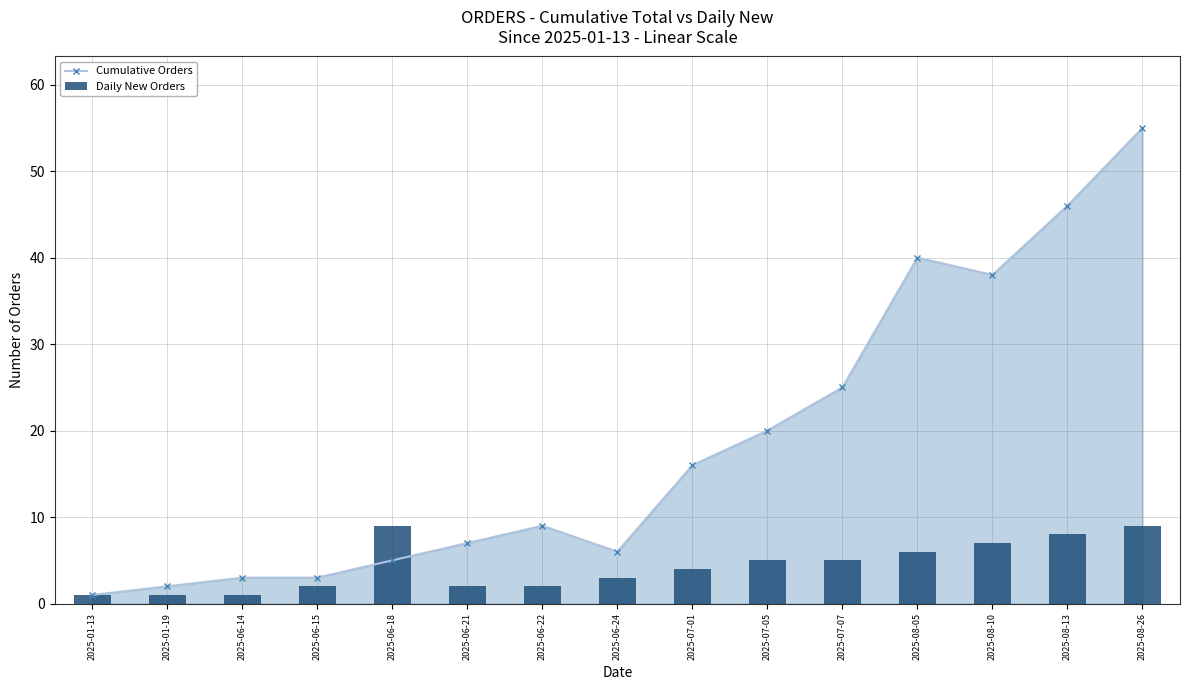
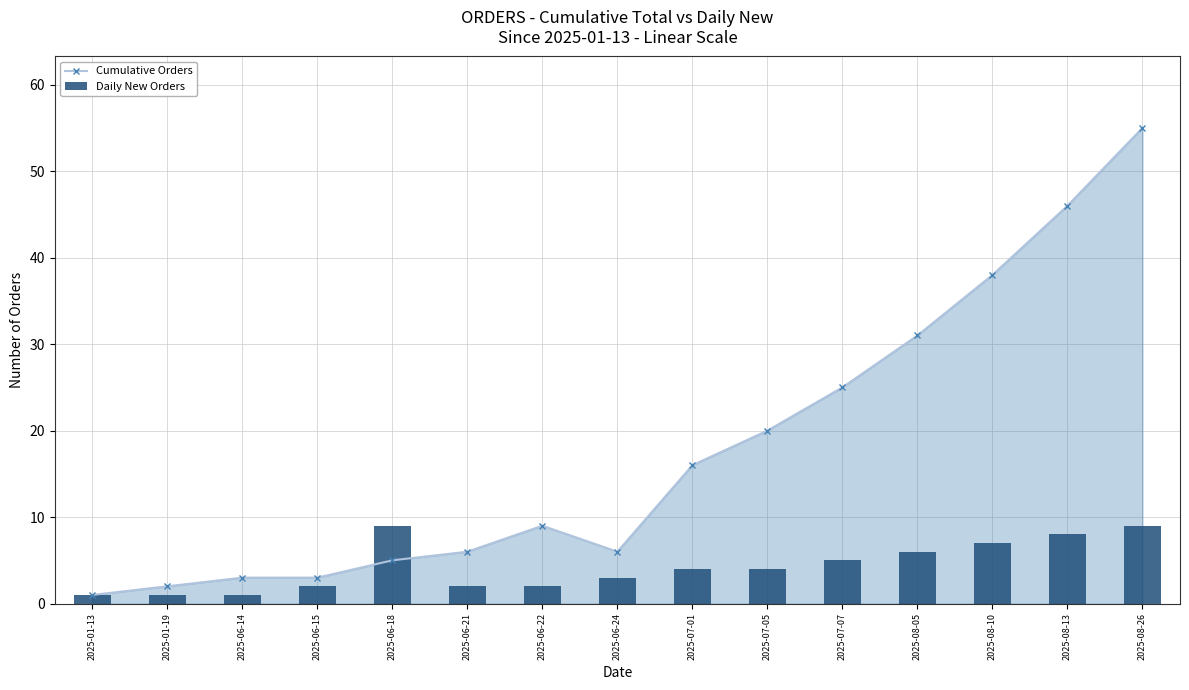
  {
    "Daily New Orders": {
      "2025-01-13": 1,
      "2025-01-19": 1,
      "2025-06-14": 1,
      "2025-06-15": 2,
      "2025-06-18": 9,
      "2025-06-21": 2,
      "2025-06-22": 2,
      "2025-06-24": 3,
      "2025-07-01": 4,
-     "2025-07-05": 5,
+     "2025-07-05": 4,
      "2025-07-07": 5,
      "2025-08-05": 6,
      "2025-08-10": 7,
      "2025-08-13": 8,
      "2025-08-26": 9
    },
    "Cumulative Orders": {
      "2025-01-13": 1,
      "2025-01-19": 2,
      "2025-06-14": 3,
      "2025-06-15": 3,
      "2025-06-18": 5,
-     "2025-06-21": 7,
+     "2025-06-21": 6,
      "2025-06-22": 9,
      "2025-06-24": 6,
      "2025-07-01": 16,
      "2025-07-05": 20,
      "2025-07-07": 25,
-     "2025-08-05": 40,
+     "2025-08-05": 31,
      "2025-08-10": 38,
      "2025-08-13": 46,
      "2025-08-26": 55
    }
  }
